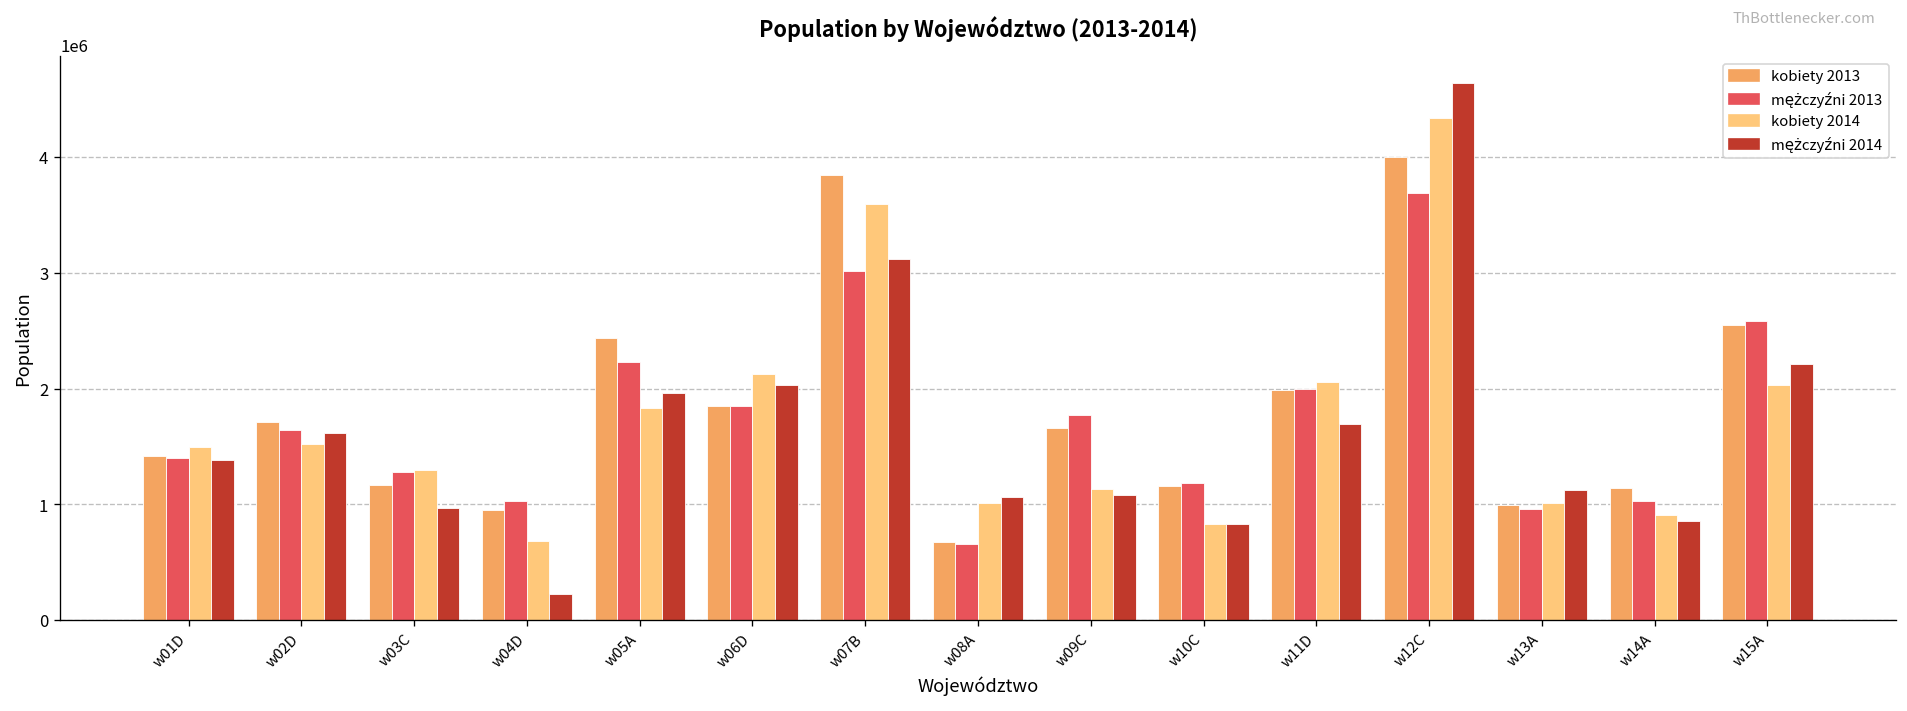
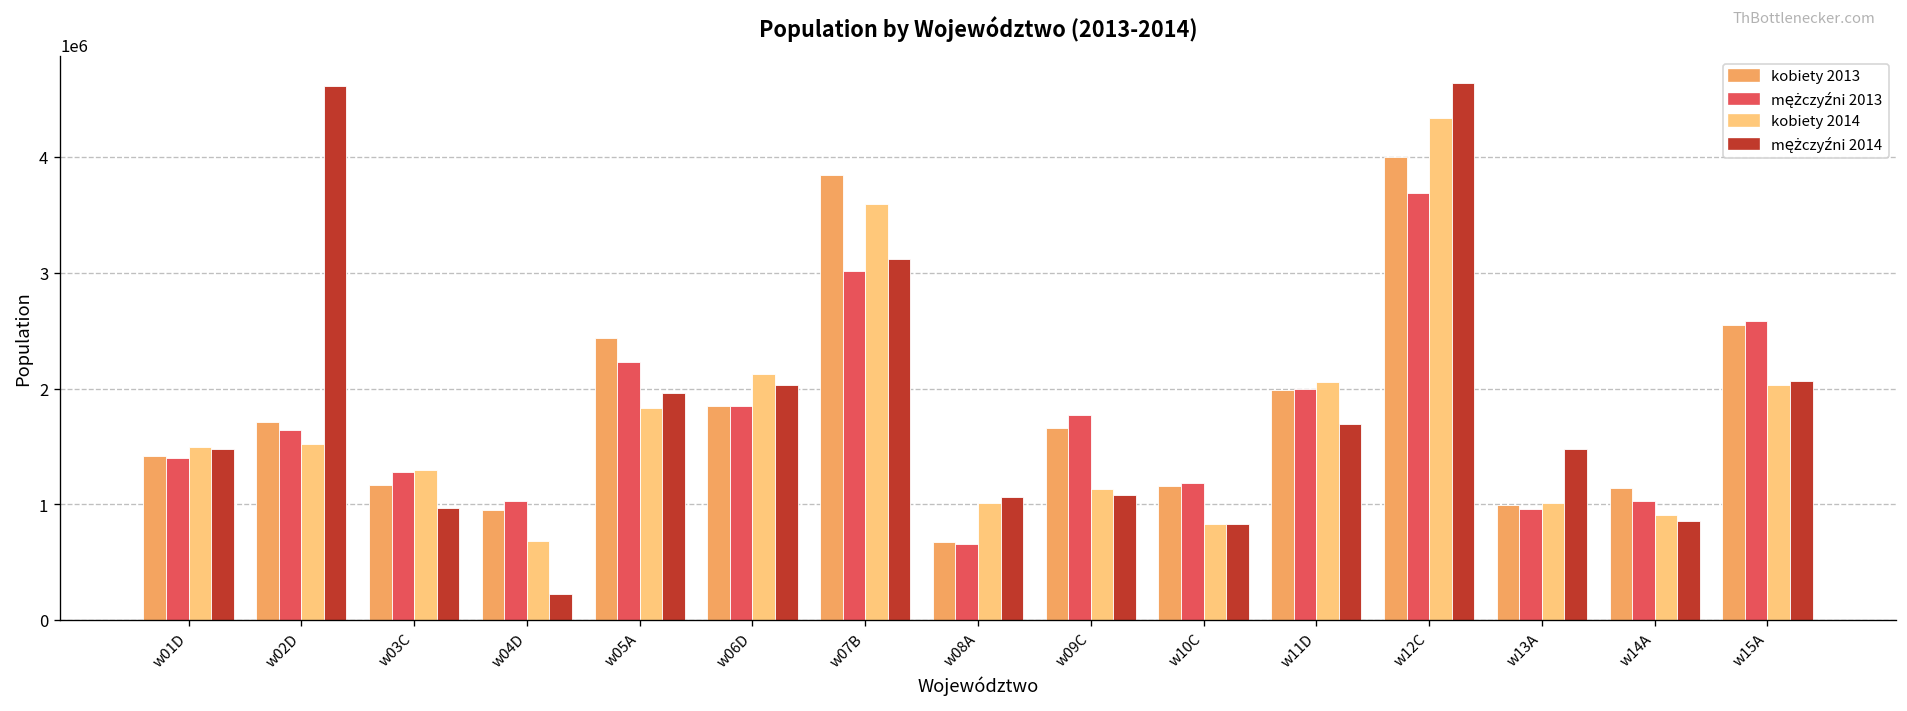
  {
    "mężczyźni 2013": {
      "w01D": 1400000,
      "w02D": 1600000,
      "w03C": 1300000,
      "w04D": 1000000,
      "w05A": 2200000,
      "w06D": 1900000,
      "w07B": 3000000,
      "w08A": 700000,
      "w09C": 1800000,
      "w10C": 1200000,
      "w11D": 2000000,
      "w12C": 3700000,
      "w13A": 1000000,
      "w14A": 1000000,
      "w15A": 2600000
    },
    "mężczyźni 2014": {
-     "w01D": 1400000,
-     "w02D": 1600000,
+     "w01D": 1500000,
+     "w02D": 4600000,
      "w03C": 1000000,
      "w04D": 200000,
      "w05A": 2000000,
      "w06D": 2000000,
      "w07B": 3100000,
      "w08A": 1100000,
      "w09C": 1100000,
      "w10C": 800000,
      "w11D": 1700000,
      "w12C": 4600000,
-     "w13A": 1100000,
+     "w13A": 1500000,
      "w14A": 900000,
-     "w15A": 2200000
+     "w15A": 2100000
    }
  }
